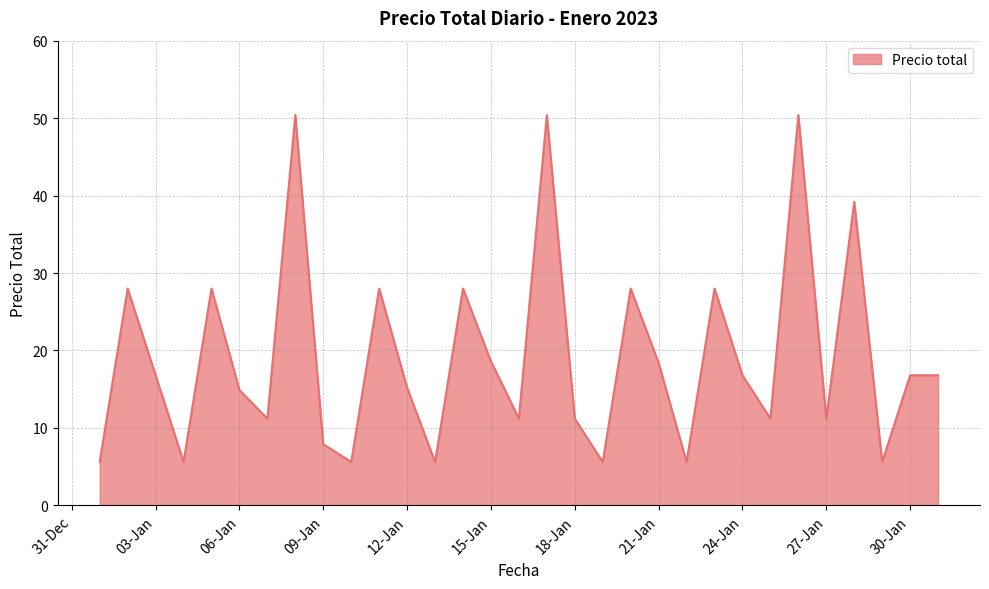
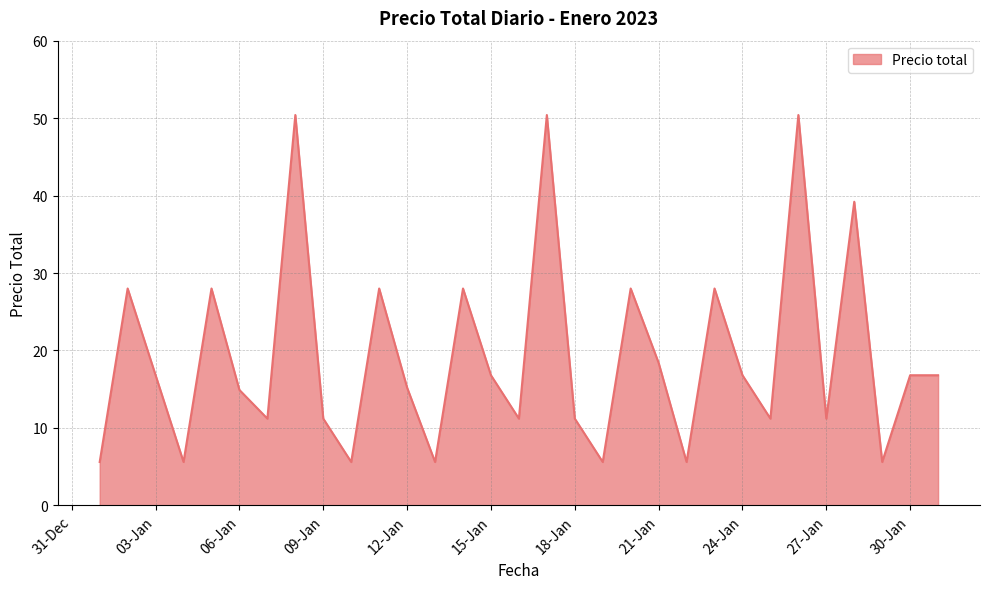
  {
    "03-Jan": 17,
    "06-Jan": 15,
-   "09-Jan": 8,
+   "09-Jan": 11,
    "12-Jan": 15,
-   "15-Jan": 19,
+   "15-Jan": 17,
    "18-Jan": 11,
    "21-Jan": 18,
    "24-Jan": 17,
    "27-Jan": 11,
    "30-Jan": 17
  }
